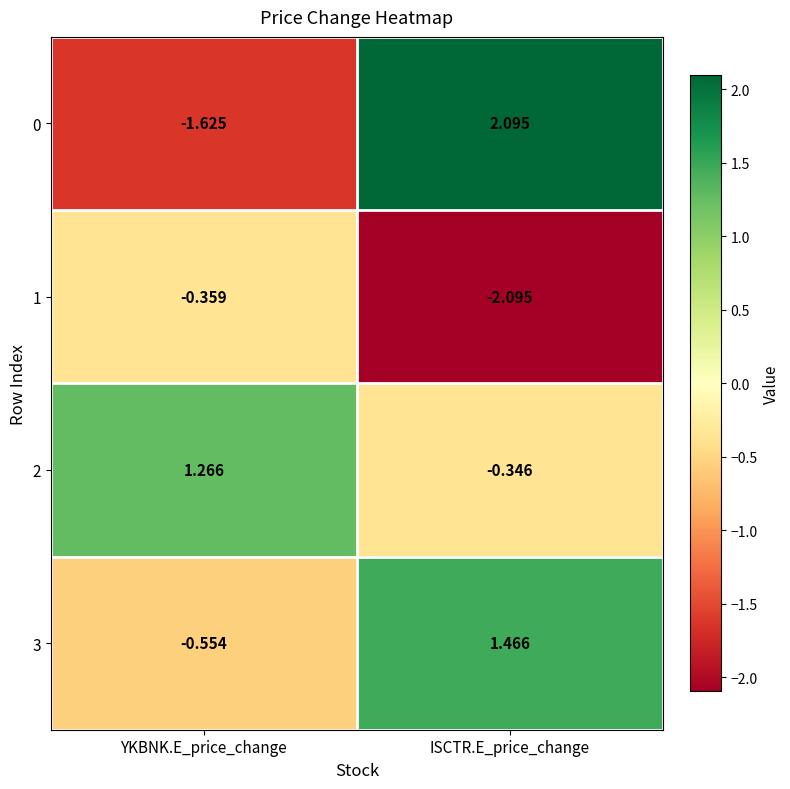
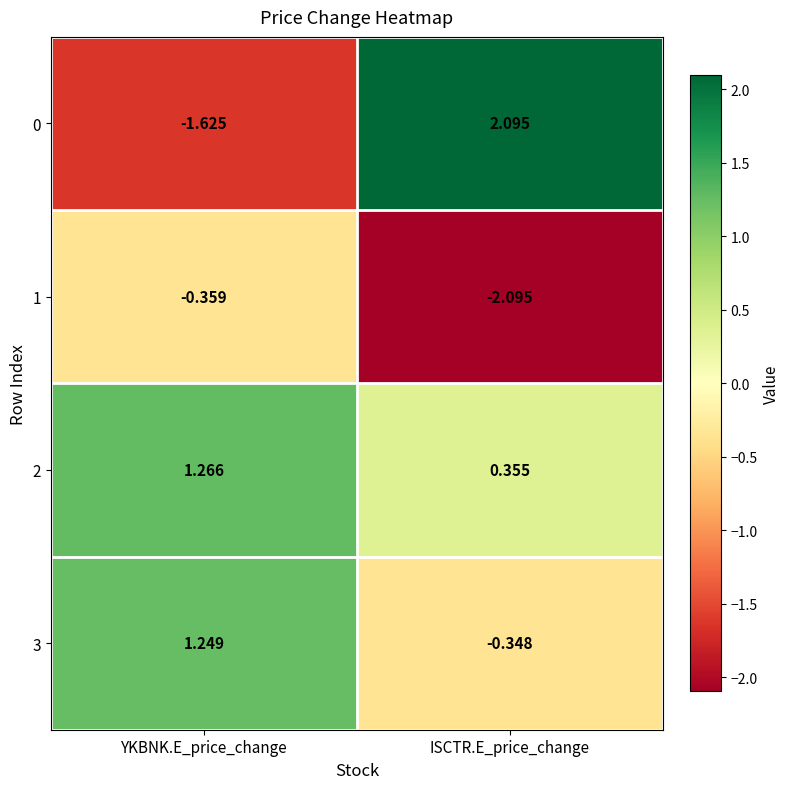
  {
    "0": {
      "YKBNK.E_price_change": -1.625,
      "ISCTR.E_price_change": 2.095
    },
    "1": {
      "YKBNK.E_price_change": -0.359,
      "ISCTR.E_price_change": -2.095
    },
    "2": {
      "YKBNK.E_price_change": 1.266,
-     "ISCTR.E_price_change": -0.346
+     "ISCTR.E_price_change": 0.355
    },
    "3": {
-     "YKBNK.E_price_change": -0.554,
-     "ISCTR.E_price_change": 1.466
+     "YKBNK.E_price_change": 1.249,
+     "ISCTR.E_price_change": -0.348
    }
  }
